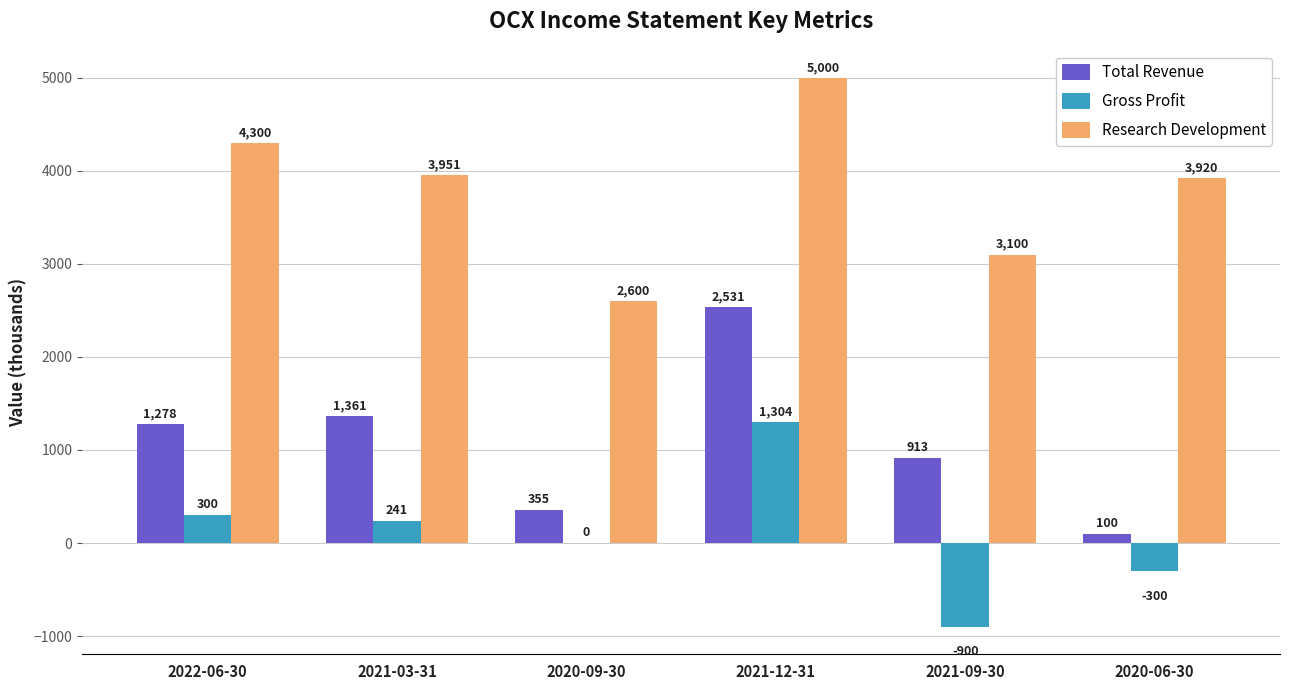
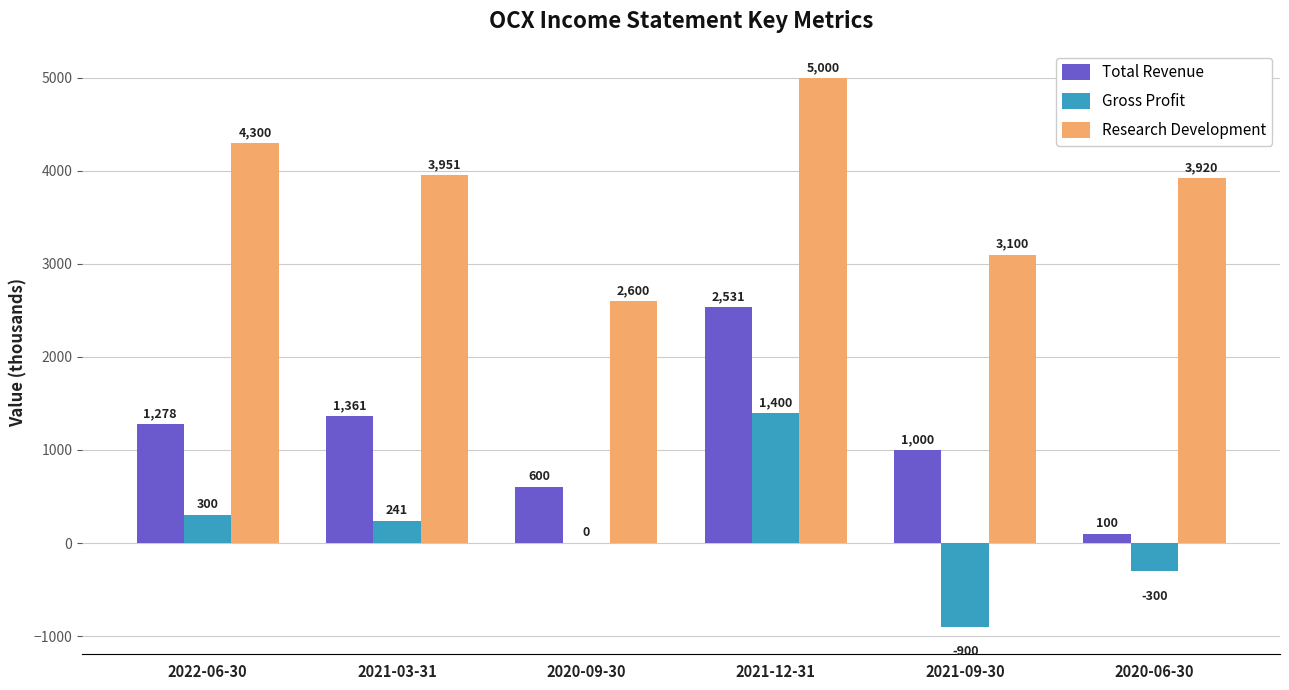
  {
    "Total Revenue": {
      "2022-06-30": "1,278",
      "2021-03-31": "1,361",
-     "2020-09-30": "355",
+     "2020-09-30": "600",
      "2021-12-31": "2,531",
-     "2021-09-30": "913",
+     "2021-09-30": "1,000",
      "2020-06-30": "100"
    },
    "Gross Profit": {
      "2022-06-30": "300",
      "2021-03-31": "241",
      "2020-09-30": "0",
-     "2021-12-31": "1,304",
+     "2021-12-31": "1,400",
      "2021-09-30": "-900",
      "2020-06-30": "-300"
    },
    "Research Development": {
      "2022-06-30": "4,300",
      "2021-03-31": "3,951",
      "2020-09-30": "2,600",
      "2021-12-31": "5,000",
      "2021-09-30": "3,100",
      "2020-06-30": "3,920"
    }
  }
